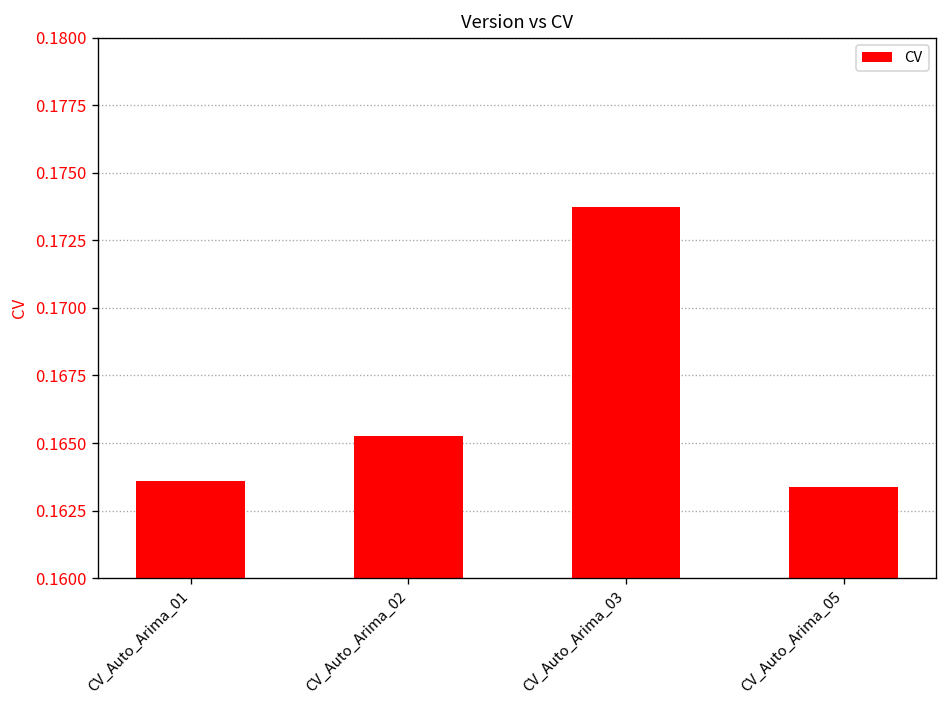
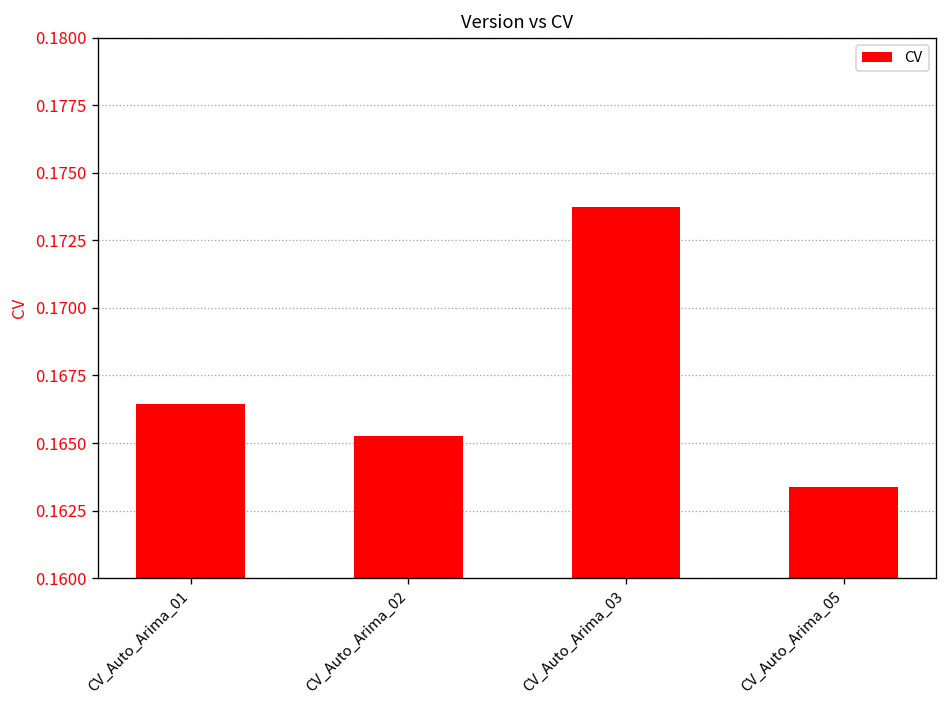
  {
-   "CV_Auto_Arima_01": 0.1636,
+   "CV_Auto_Arima_01": 0.1664,
    "CV_Auto_Arima_02": 0.1652,
    "CV_Auto_Arima_03": 0.1737,
    "CV_Auto_Arima_05": 0.1634
  }
